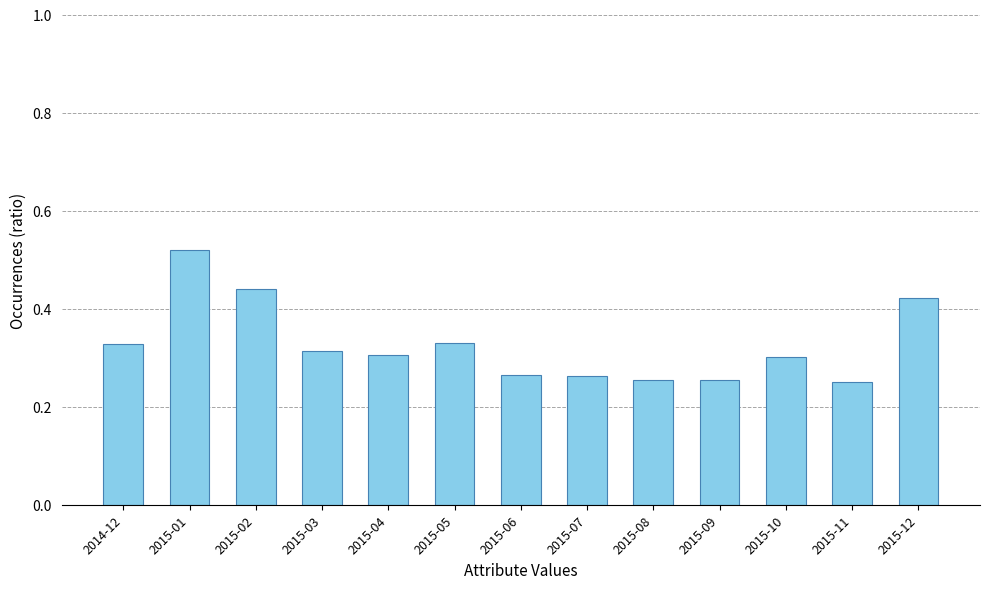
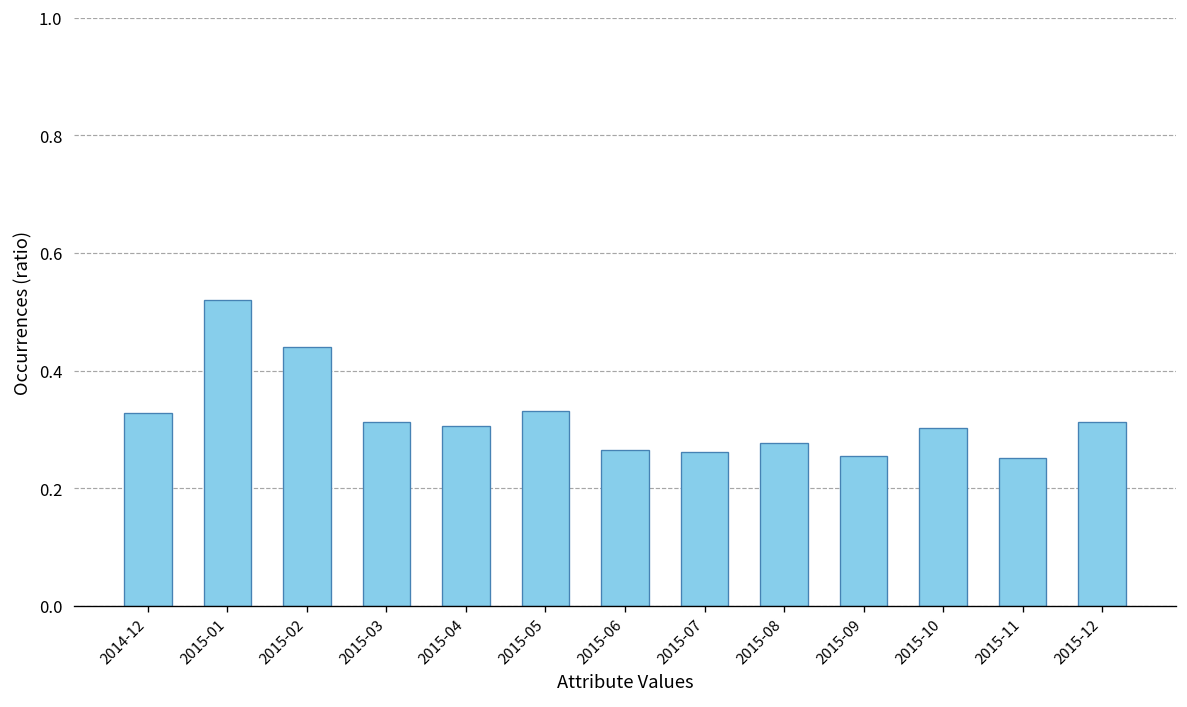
  {
    "2014-12": 0.33,
    "2015-01": 0.52,
    "2015-02": 0.44,
    "2015-03": 0.31,
    "2015-04": 0.31,
    "2015-05": 0.33,
    "2015-06": 0.27,
    "2015-07": 0.26,
-   "2015-08": 0.25,
+   "2015-08": 0.28,
    "2015-09": 0.25,
    "2015-10": 0.30,
    "2015-11": 0.25,
-   "2015-12": 0.42
+   "2015-12": 0.31
  }
